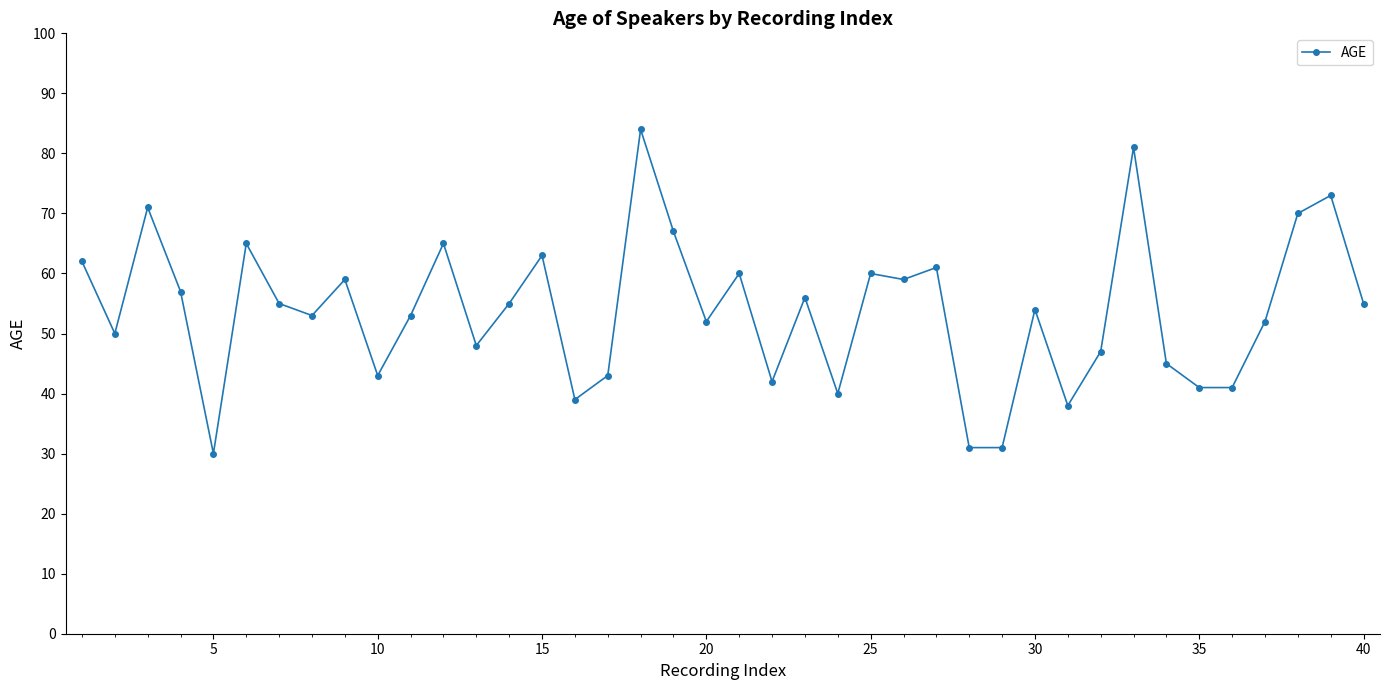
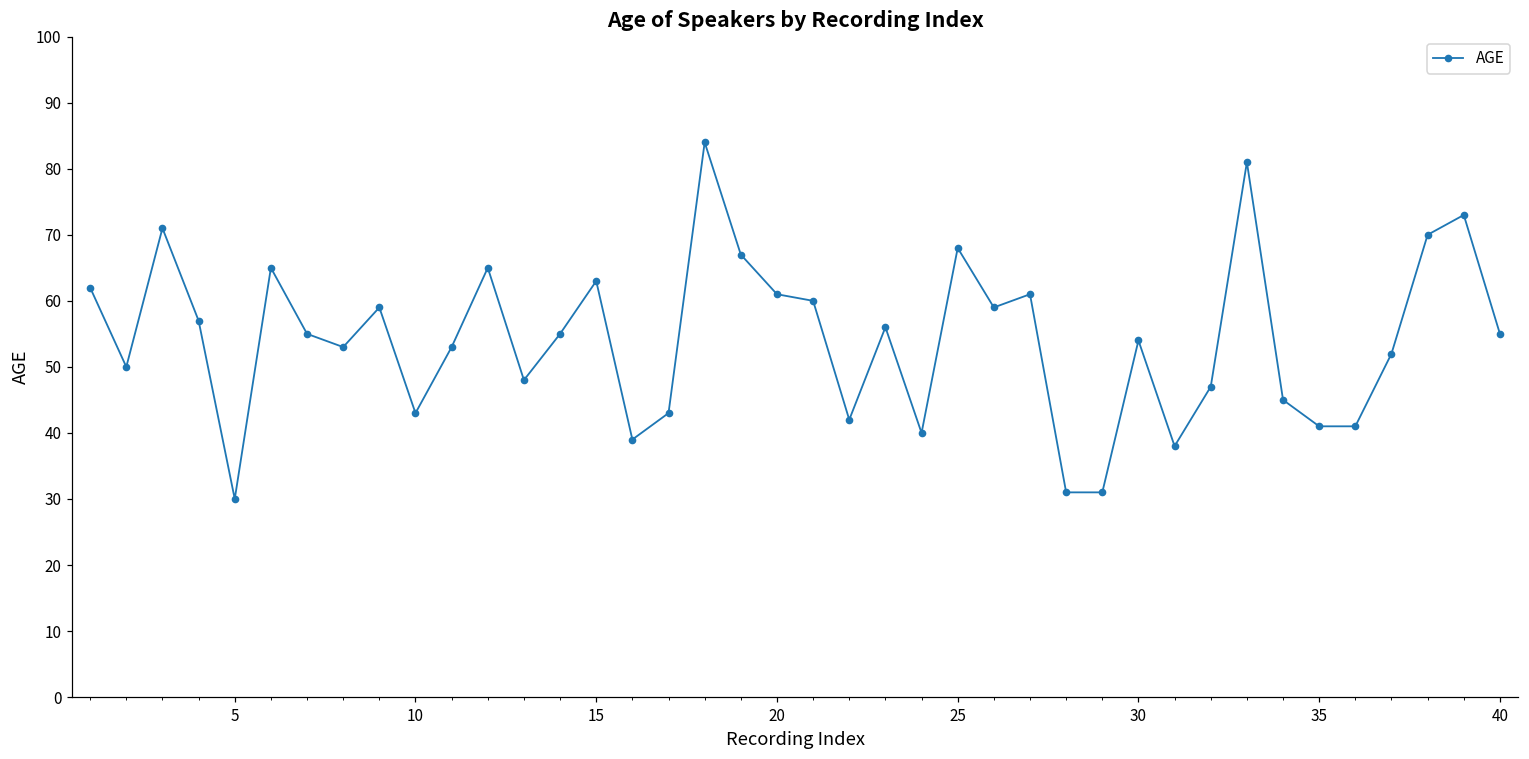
  {
    "5": 30,
    "10": 43,
    "15": 63,
-   "20": 52,
-   "25": 60,
+   "20": 61,
+   "25": 68,
    "30": 54,
    "35": 41,
    "40": 55
  }
